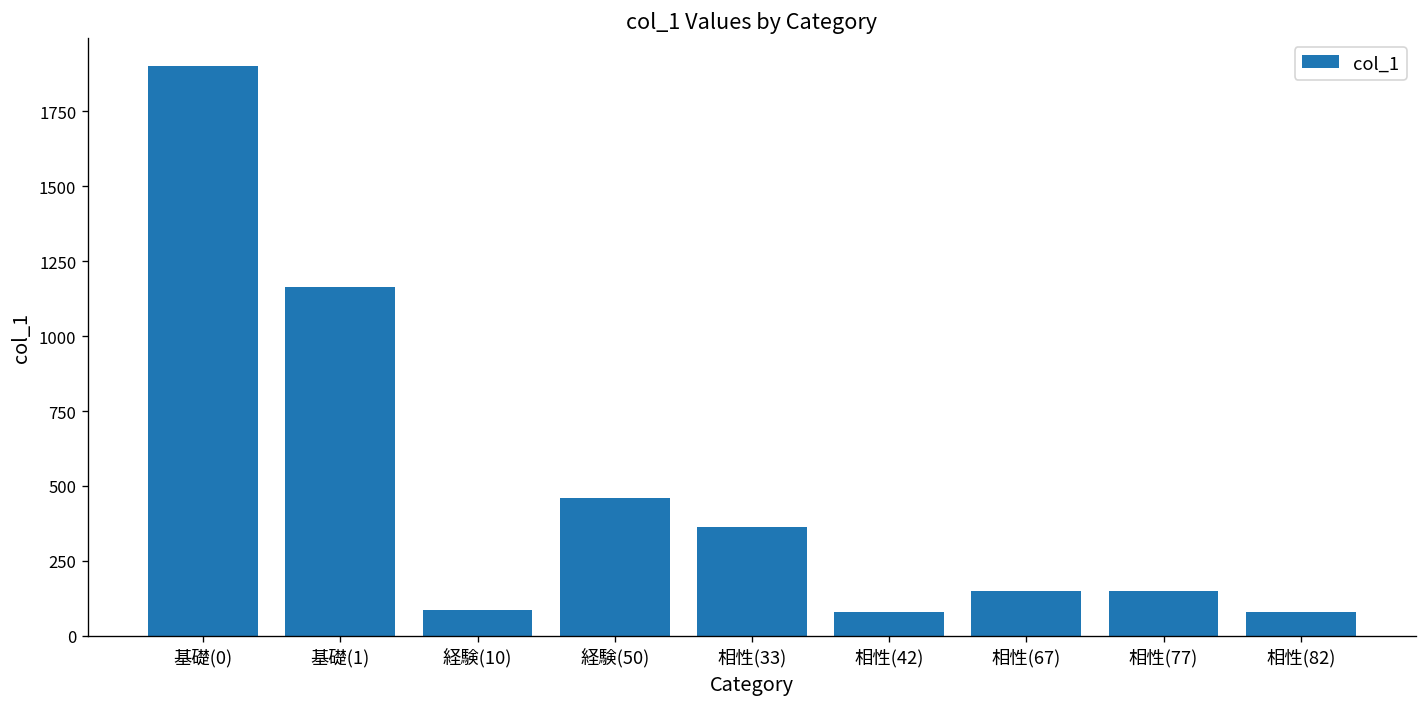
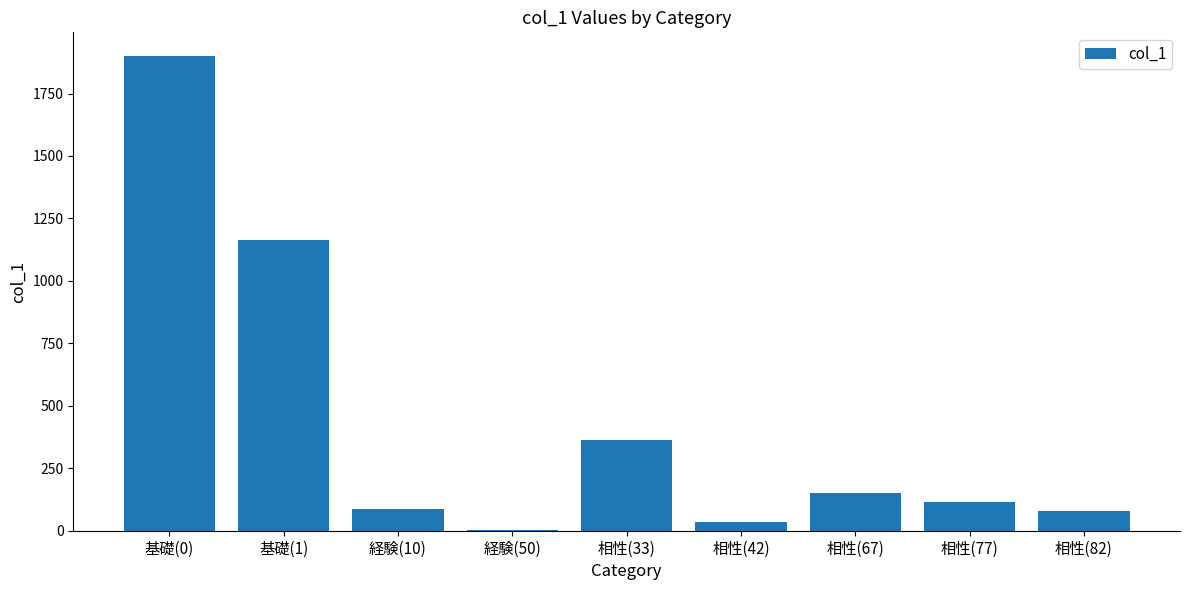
  {
    "基礎(0)": 1900,
    "基礎(1)": 1160,
    "経験(10)": 90,
-   "経験(50)": 460,
+   "経験(50)": 0,
    "相性(33)": 360,
-   "相性(42)": 80,
+   "相性(42)": 30,
    "相性(67)": 150,
-   "相性(77)": 150,
+   "相性(77)": 110,
    "相性(82)": 80
  }
